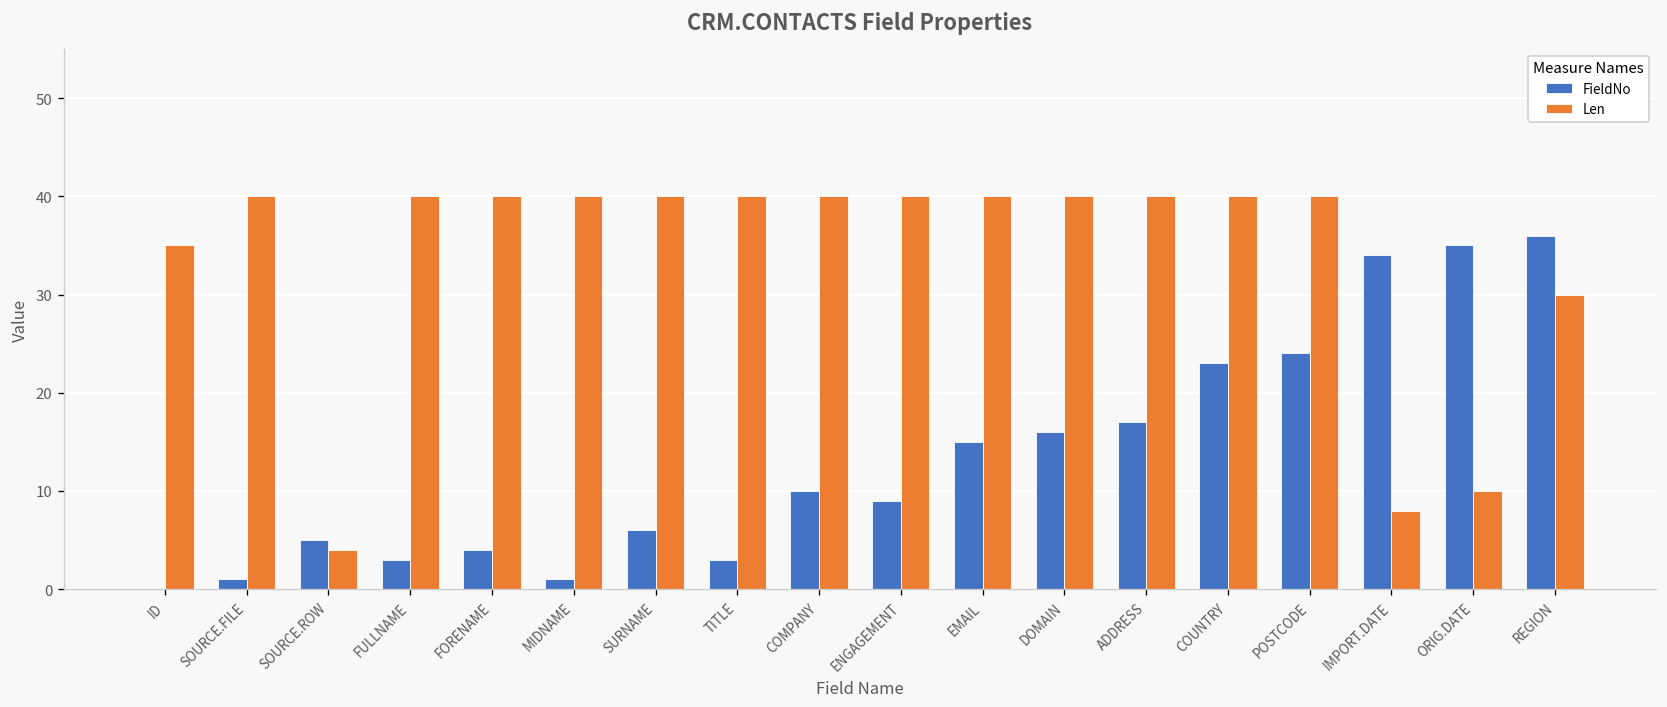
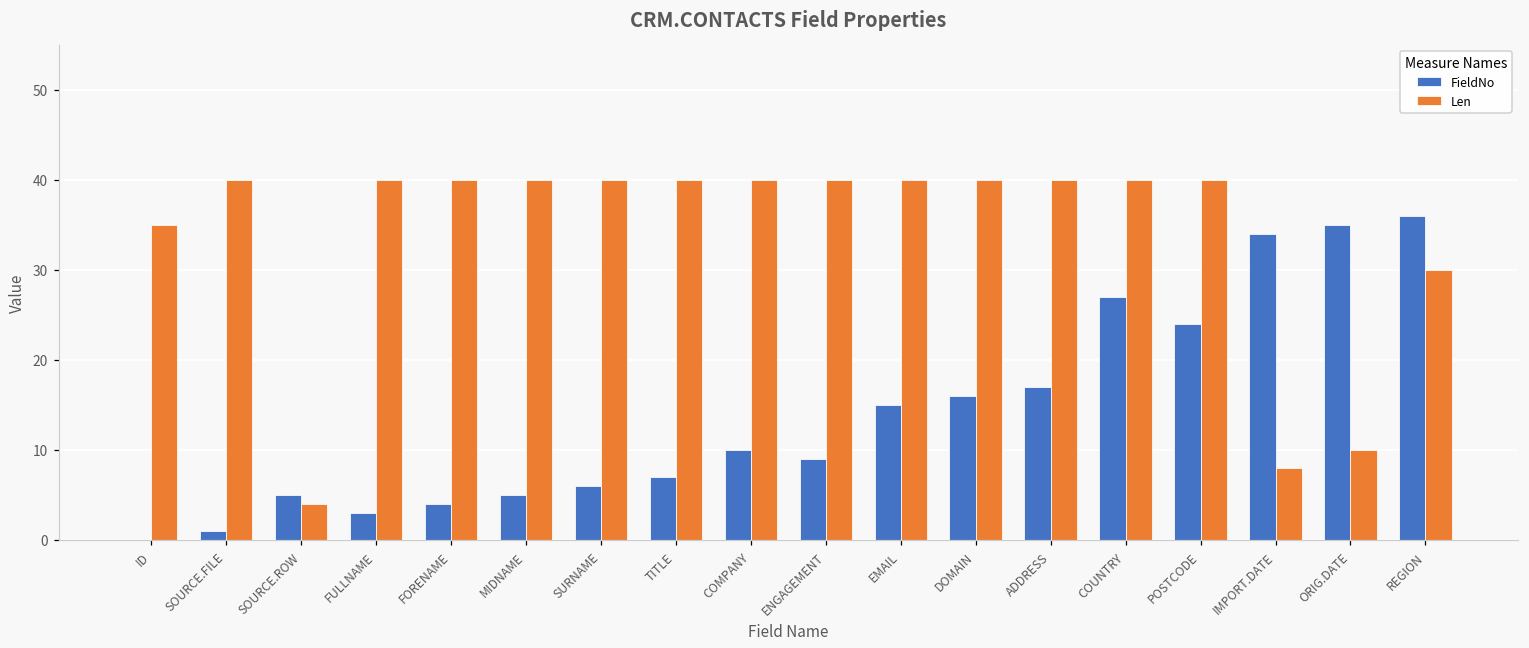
  {
    "FieldNo": {
      "ID": 0,
      "SOURCE.FILE": 1,
      "SOURCE.ROW": 5,
      "FULLNAME": 3,
      "FORENAME": 4,
-     "MIDNAME": 1,
+     "MIDNAME": 5,
      "SURNAME": 6,
-     "TITLE": 3,
+     "TITLE": 7,
      "COMPANY": 10,
      "ENGAGEMENT": 9,
      "EMAIL": 15,
      "DOMAIN": 16,
      "ADDRESS": 17,
-     "COUNTRY": 23,
+     "COUNTRY": 27,
      "POSTCODE": 24,
      "IMPORT.DATE": 34,
      "ORIG.DATE": 35,
      "REGION": 36
    },
    "Len": {
      "ID": 35,
      "SOURCE.FILE": 40,
      "SOURCE.ROW": 4,
      "FULLNAME": 40,
      "FORENAME": 40,
      "MIDNAME": 40,
      "SURNAME": 40,
      "TITLE": 40,
      "COMPANY": 40,
      "ENGAGEMENT": 40,
      "EMAIL": 40,
      "DOMAIN": 40,
      "ADDRESS": 40,
      "COUNTRY": 40,
      "POSTCODE": 40,
      "IMPORT.DATE": 8,
      "ORIG.DATE": 10,
      "REGION": 30
    }
  }
